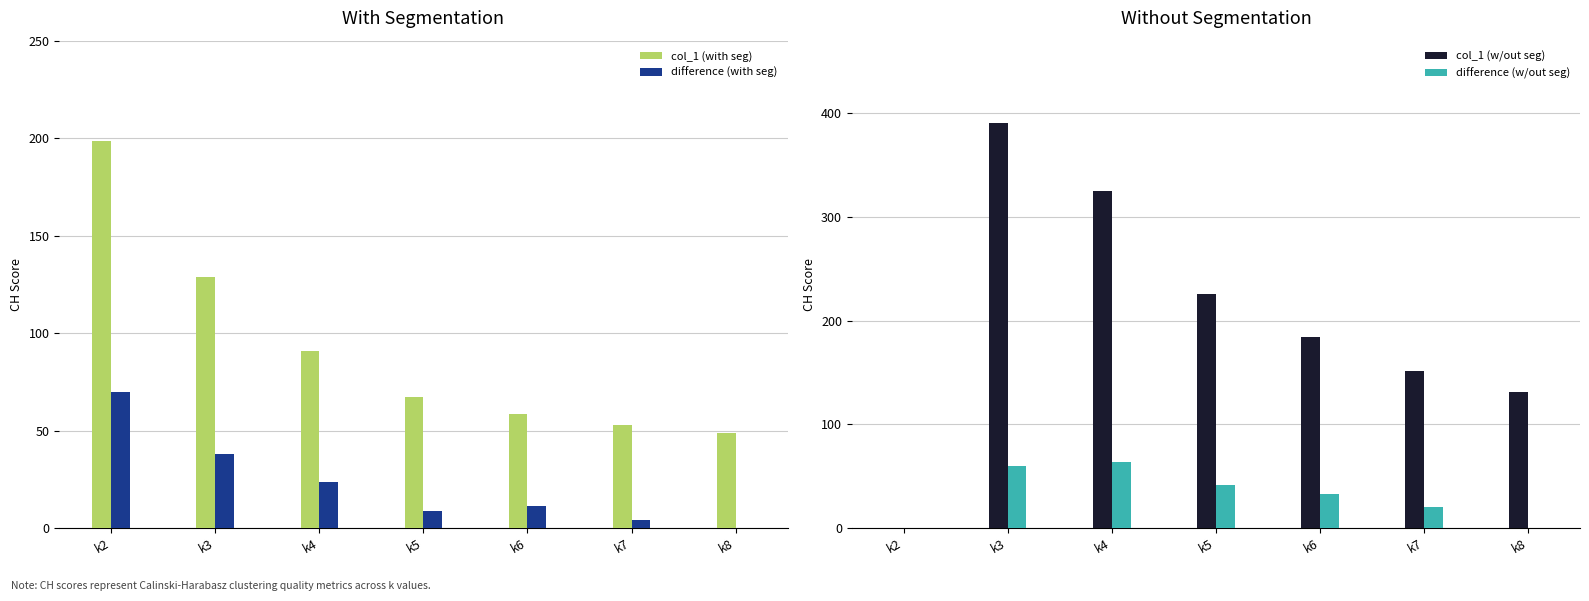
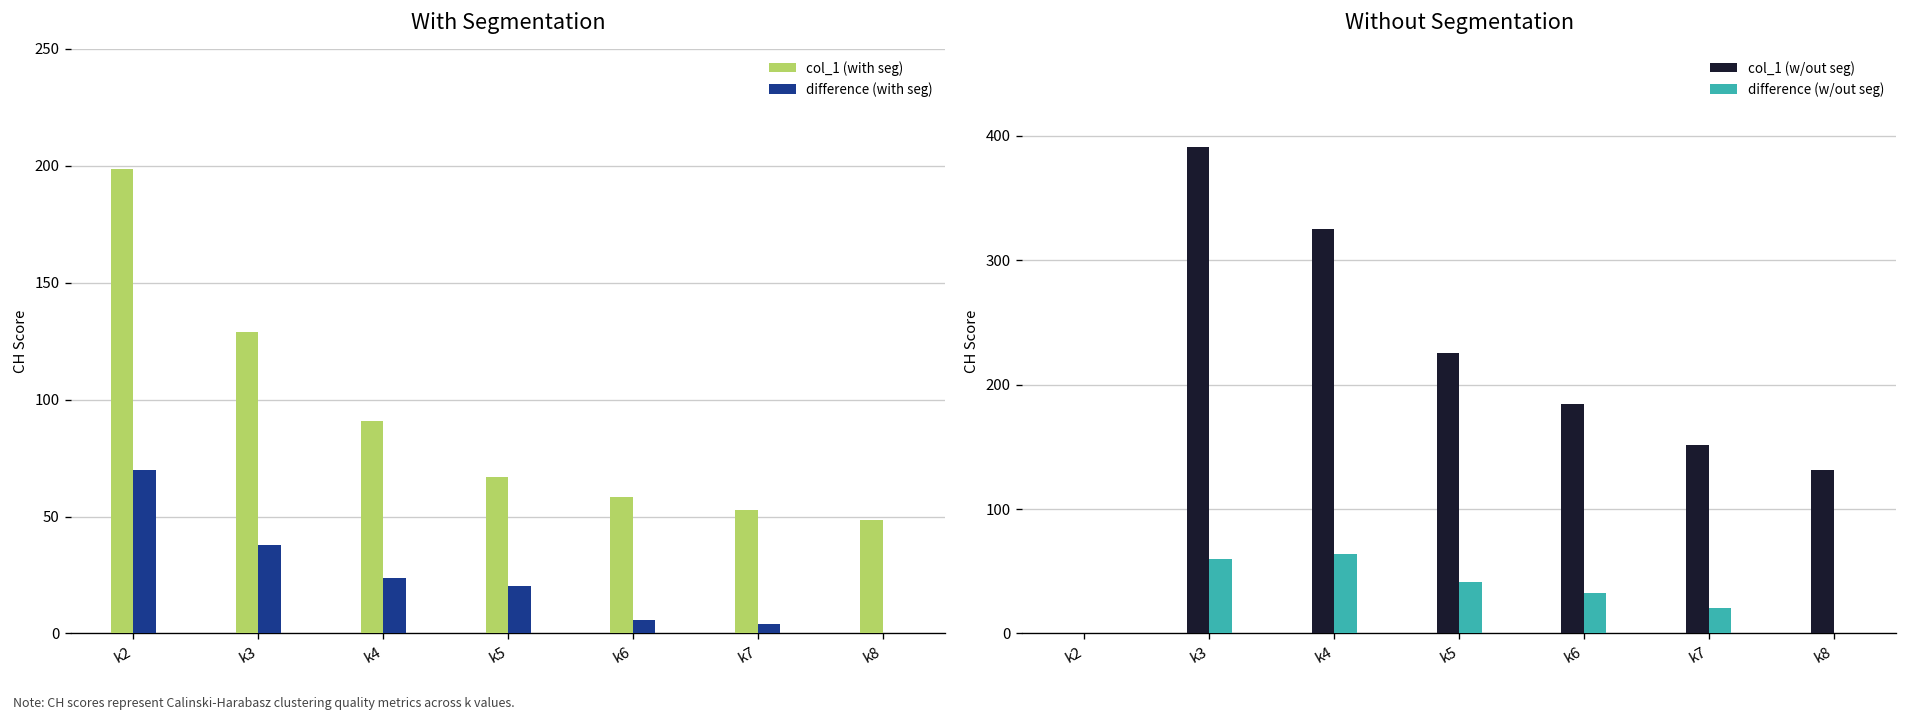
  {
    "With Segmentation": {
      "col_1 (with seg)": {
        "k2": 199,
        "k3": 129,
        "k4": 91,
        "k5": 67,
        "k6": 58,
        "k7": 53,
        "k8": 49
      },
      "difference (with seg)": {
        "k2": 70,
        "k3": 38,
        "k4": 24,
-       "k5": 9,
-       "k6": 11,
+       "k5": 20,
+       "k6": 6,
        "k7": 4,
        "k8": 0
      }
    },
    "Without Segmentation": {
      "col_1 (w/out seg)": {
        "k2": 0,
        "k3": 391,
        "k4": 325,
        "k5": 226,
        "k6": 185,
        "k7": 152,
        "k8": 131
      },
      "difference (w/out seg)": {
        "k2": 0,
        "k3": 60,
        "k4": 64,
        "k5": 41,
        "k6": 33,
        "k7": 21,
        "k8": 0
      }
    }
  }
